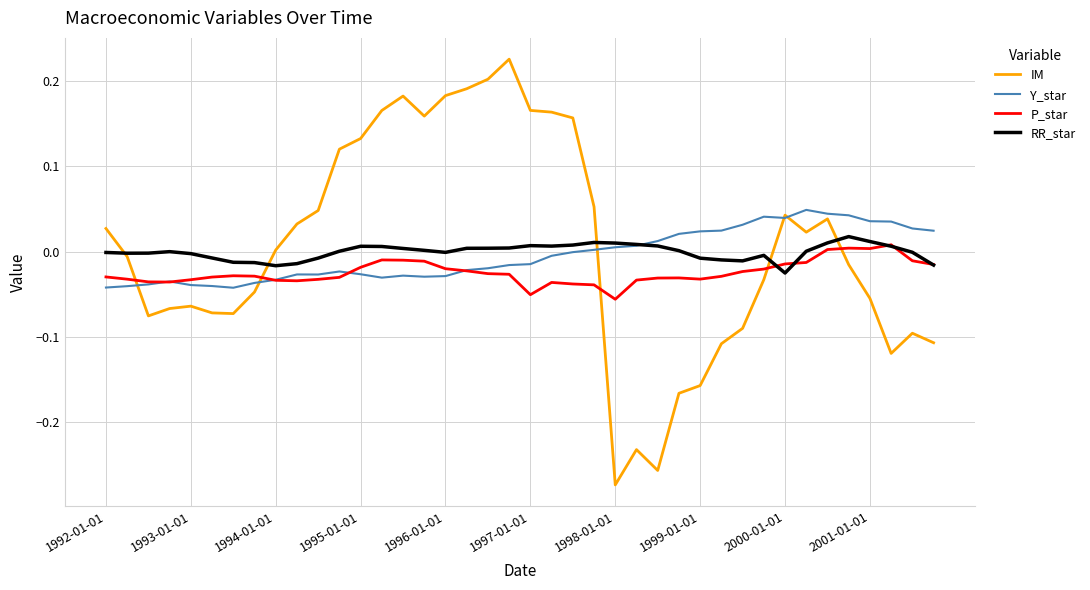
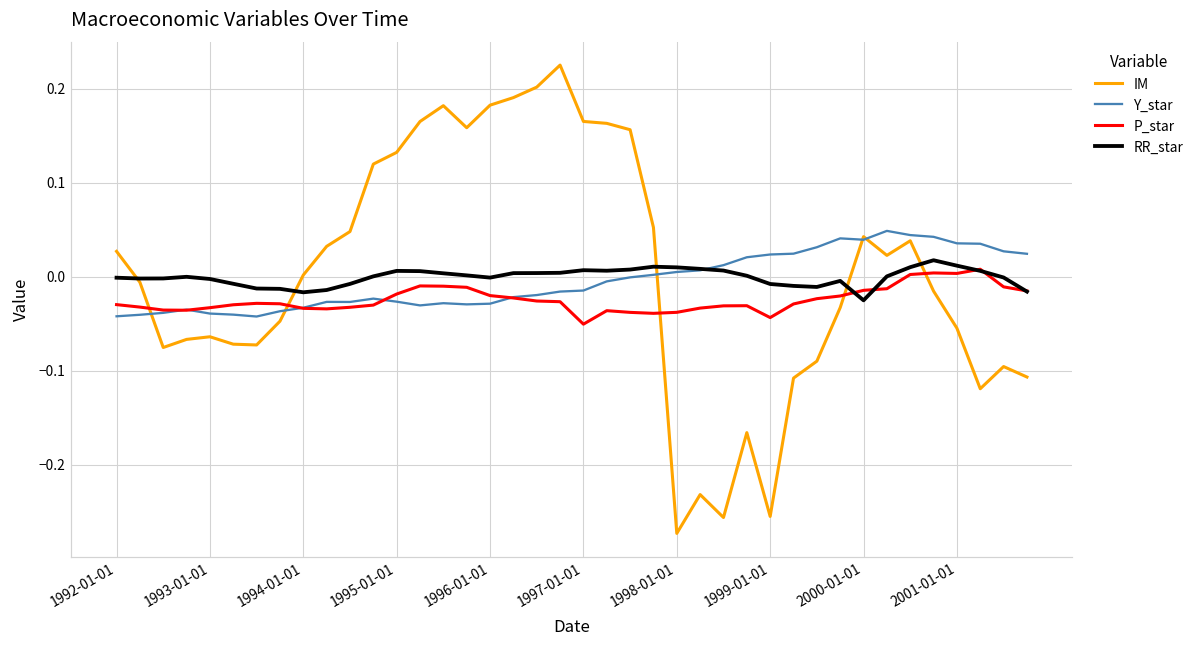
  {
    "IM": {
      "1992-01-01": 0.03,
      "1993-01-01": -0.06,
      "1994-01-01": 0.00,
      "1995-01-01": 0.13,
      "1996-01-01": 0.18,
      "1997-01-01": 0.17,
      "1998-01-01": -0.27,
-     "1999-01-01": -0.16,
+     "1999-01-01": -0.25,
      "2000-01-01": 0.04,
      "2001-01-01": -0.05
    },
    "Y_star": {
      "1992-01-01": -0.04,
      "1993-01-01": -0.04,
      "1995-01-01": -0.03,
      "1996-01-01": -0.03,
      "1997-01-01": -0.01,
      "1998-01-01": 0.01,
      "1999-01-01": 0.02,
      "2000-01-01": 0.04,
      "2001-01-01": 0.04
    },
    "P_star": {
      "1992-01-01": -0.03,
      "1993-01-01": -0.03,
      "1995-01-01": -0.02,
      "1996-01-01": -0.02,
      "1997-01-01": -0.05,
-     "1998-01-01": -0.06,
-     "1999-01-01": -0.03,
+     "1998-01-01": -0.04,
+     "1999-01-01": -0.04,
      "2000-01-01": -0.01,
      "2001-01-01": 0.00
    },
    "RR_star": {
      "1992-01-01": 0.00,
      "1993-01-01": 0.00,
      "1994-01-01": -0.02,
      "1995-01-01": 0.01,
      "1996-01-01": 0.00,
      "1997-01-01": 0.01,
      "1998-01-01": 0.01,
      "1999-01-01": -0.01,
      "2000-01-01": -0.03,
      "2001-01-01": 0.01
    }
  }
